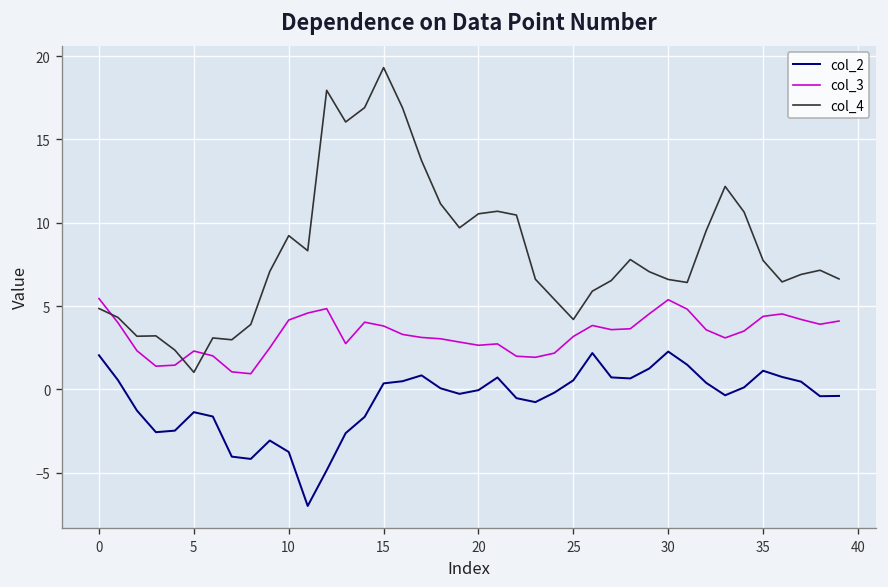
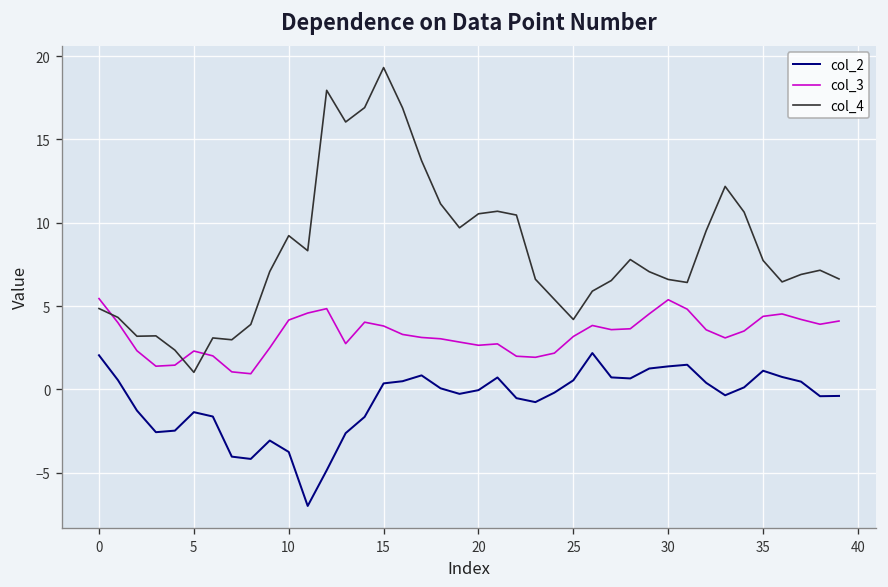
  {
    "col_2": {
      "0": 2.0,
      "5": -1.4,
      "10": -3.8,
      "15": 0.4,
      "20": 0.0,
      "25": 0.5,
-     "30": 2.3,
+     "30": 1.4,
      "35": 1.1
    },
    "col_3": {
      "0": 5.4,
      "5": 2.3,
      "10": 4.2,
      "15": 3.8,
      "20": 2.6,
      "25": 3.2,
      "30": 5.4,
      "35": 4.4
    },
    "col_4": {
      "0": 4.8,
      "5": 1.0,
      "10": 9.2,
      "15": 19.3,
      "20": 10.5,
      "25": 4.2,
      "30": 6.6,
      "35": 7.7
    }
  }
